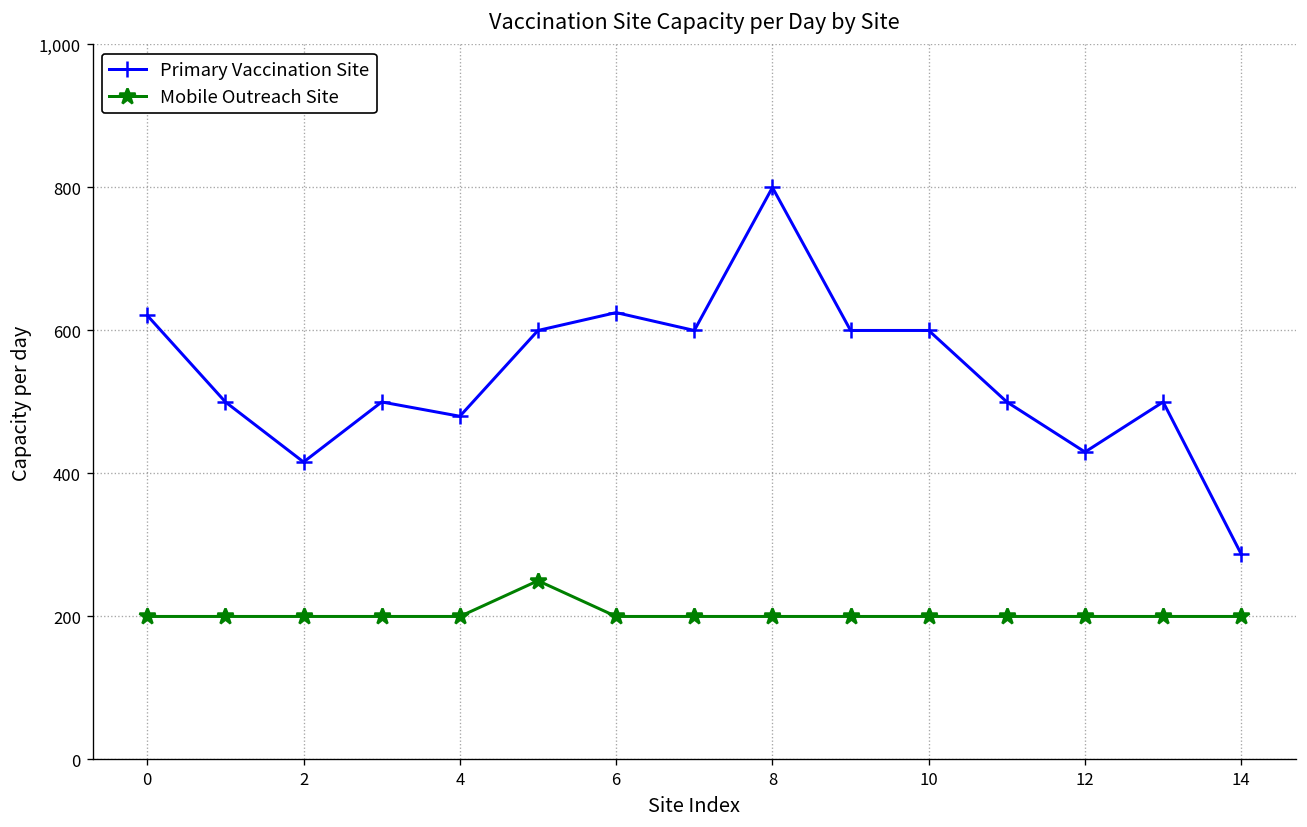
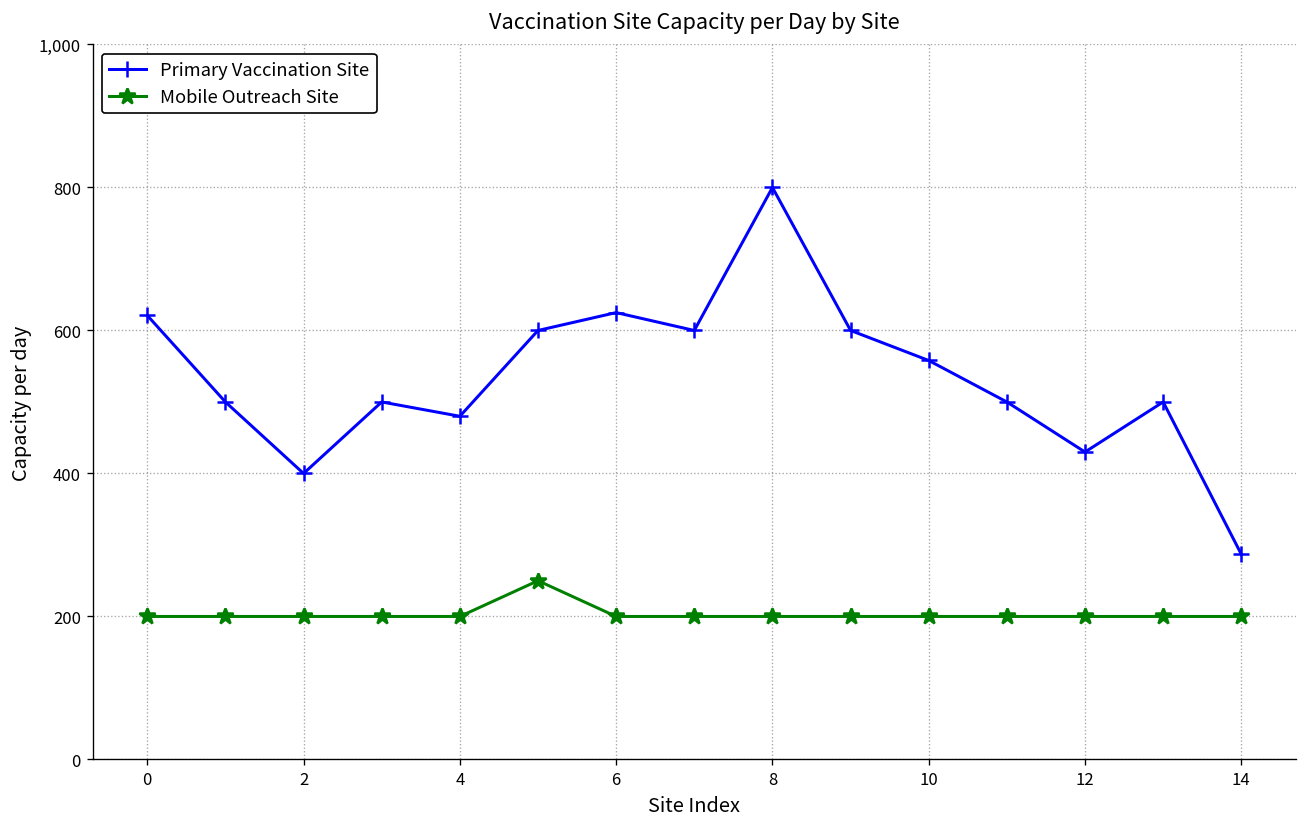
  {
    "Primary Vaccination Site": {
      "0": 620,
-     "2": 420,
+     "2": 400,
      "4": 480,
      "6": 630,
      "8": 800,
-     "10": 600,
+     "10": 560,
      "12": 430,
      "14": 290
    },
    "Mobile Outreach Site": {
      "0": 200,
      "2": 200,
      "4": 200,
      "6": 200,
      "8": 200,
      "10": 200,
      "12": 200,
      "14": 200
    }
  }
